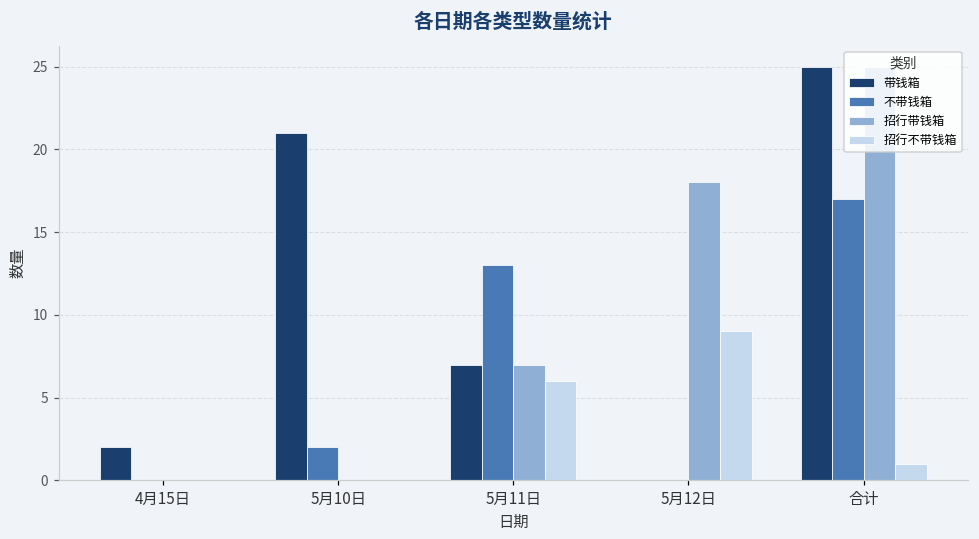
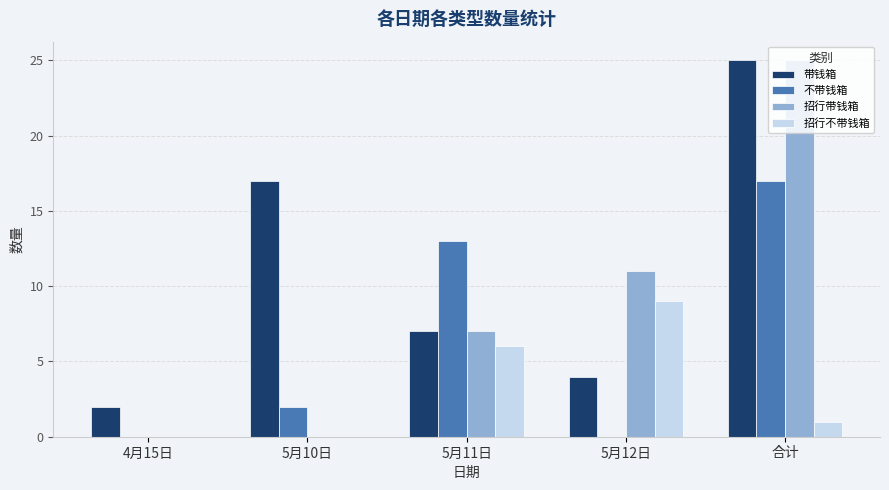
  {
    "带钱箱": {
      "4月15日": 2,
-     "5月10日": 21,
+     "5月10日": 17,
      "5月11日": 7,
-     "5月12日": 0,
+     "5月12日": 4,
      "合计": 25
    },
    "不带钱箱": {
      "4月15日": 0,
      "5月10日": 2,
      "5月11日": 13,
      "5月12日": 0,
      "合计": 17
    },
    "招行带钱箱": {
      "4月15日": 0,
      "5月10日": 0,
      "5月11日": 7,
-     "5月12日": 18
+     "5月12日": 11
    },
    "招行不带钱箱": {
      "4月15日": 0,
      "5月10日": 0,
      "5月11日": 6,
      "5月12日": 9,
      "合计": 1
    }
  }
